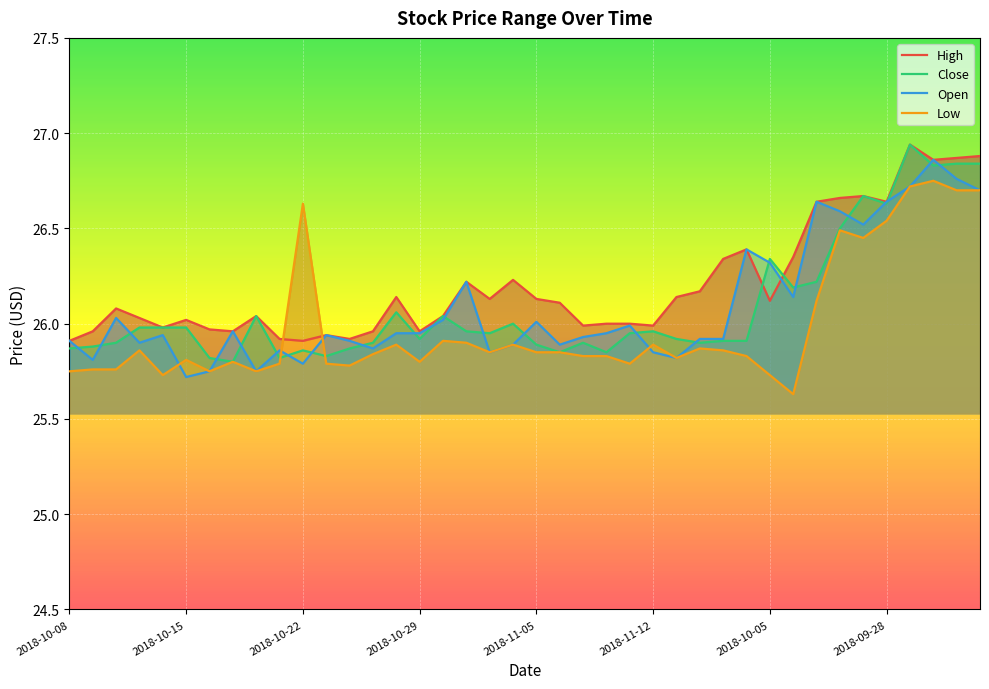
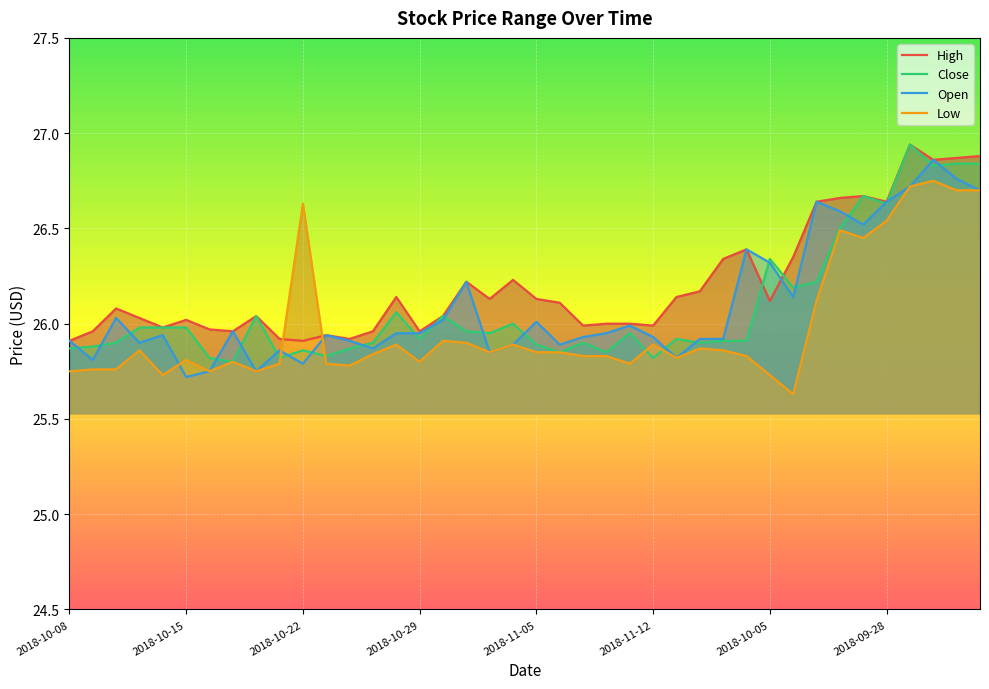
  {
    "High": {
      "2018-10-22": 25.91
    },
    "Close": {
      "2018-10-08": 25.87,
      "2018-10-15": 25.98,
      "2018-10-22": 25.86,
      "2018-10-29": 25.92,
      "2018-11-05": 25.89,
-     "2018-11-12": 25.96,
+     "2018-11-12": 25.82,
      "2018-10-05": 26.34
    },
    "Open": {
      "2018-10-15": 25.72,
      "2018-10-22": 25.79,
      "2018-11-05": 26.01,
-     "2018-11-12": 25.85,
+     "2018-11-12": 25.93,
      "2018-10-05": 26.32
    },
    "Low": {
      "2018-10-08": 25.75,
      "2018-10-15": 25.81,
      "2018-10-29": 25.80,
      "2018-11-05": 25.85,
      "2018-11-12": 25.89,
      "2018-10-05": 25.73,
      "2018-09-28": 26.54
    }
  }
